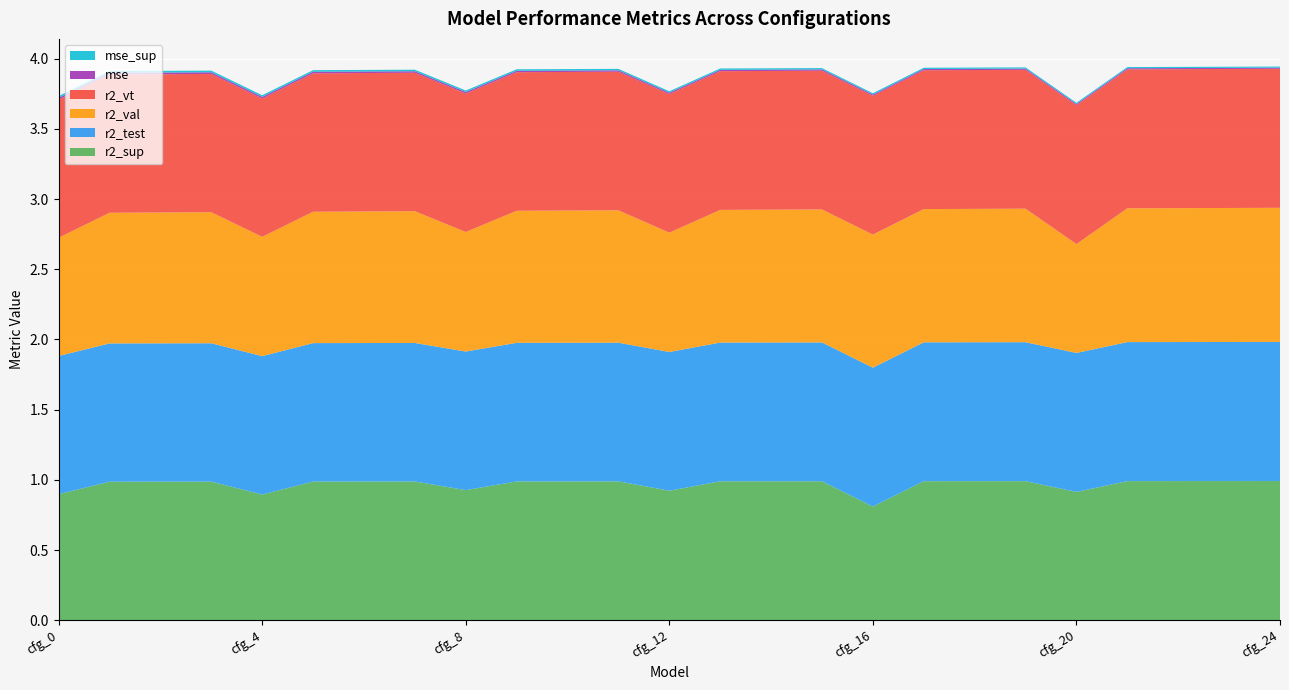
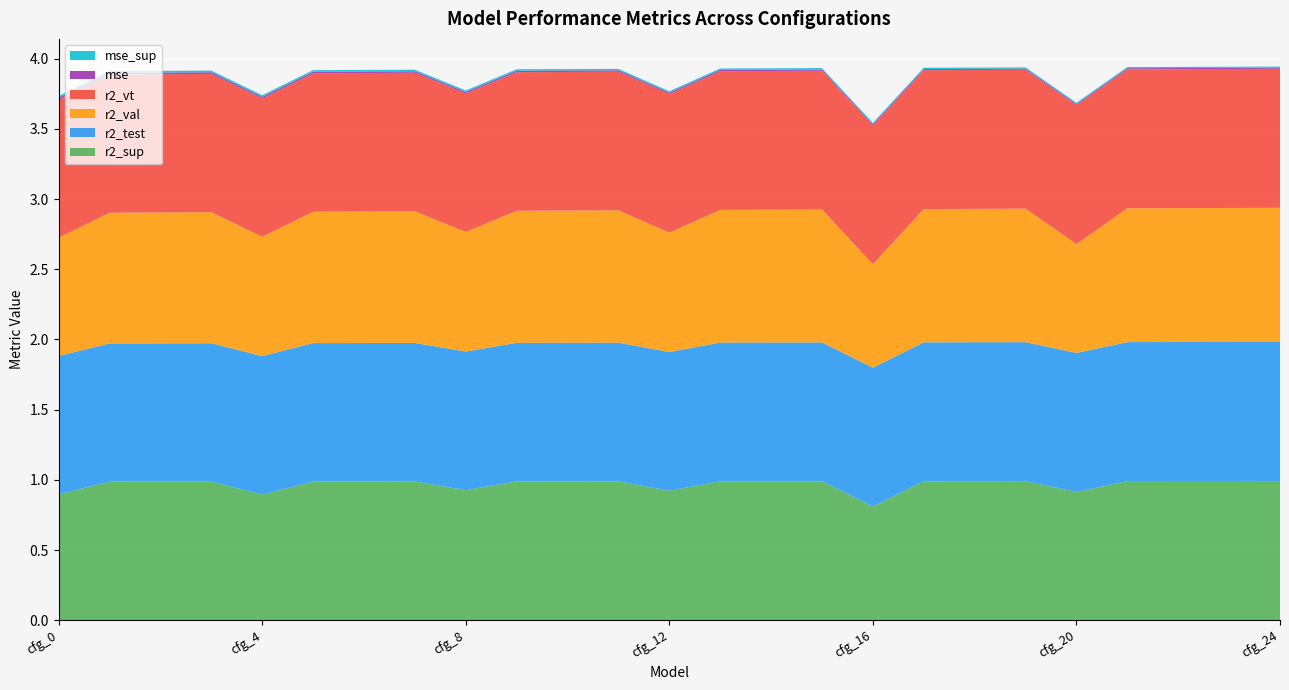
  {
    "r2_sup": {
      "cfg_0": 0.90,
      "cfg_4": 0.90,
      "cfg_8": 0.93,
      "cfg_12": 0.92,
      "cfg_16": 0.81,
      "cfg_20": 0.91,
      "cfg_24": 0.99
    },
    "r2_val": {
      "cfg_0": 0.84,
      "cfg_4": 0.85,
      "cfg_8": 0.85,
      "cfg_12": 0.85,
-     "cfg_16": 0.95,
+     "cfg_16": 0.74,
      "cfg_20": 0.78,
      "cfg_24": 0.96
    }
  }
